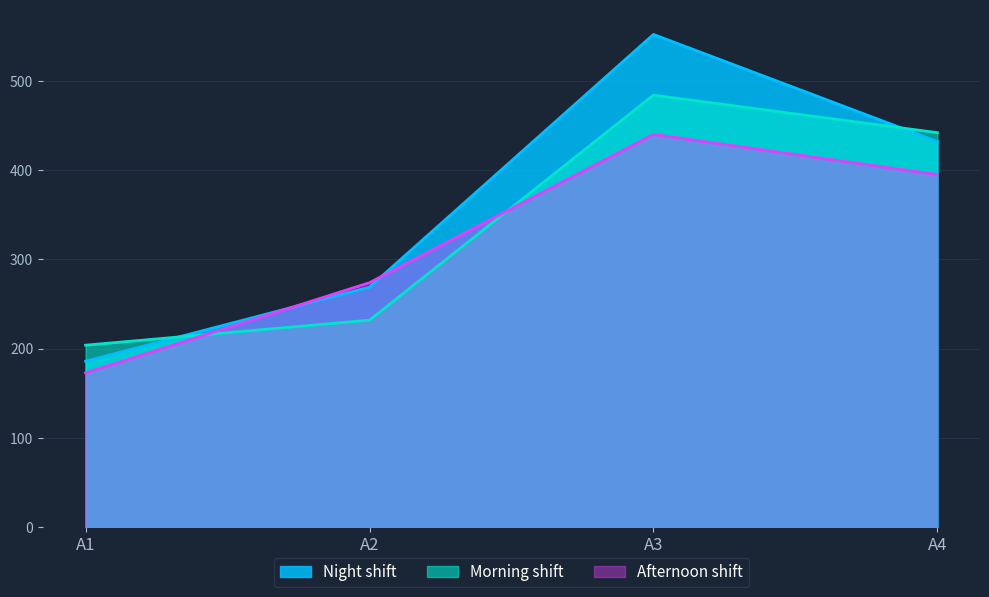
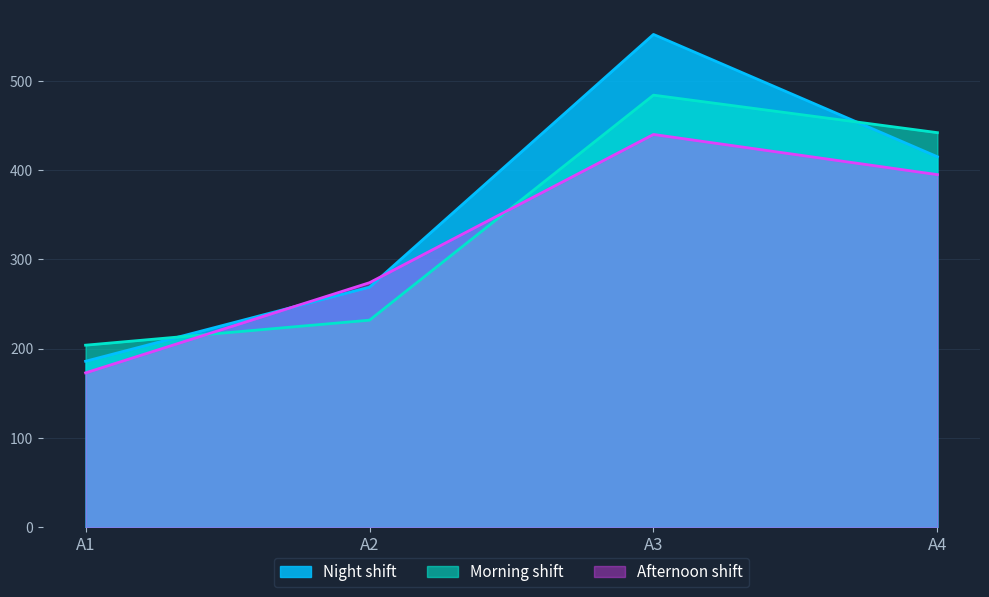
  {
    "Night shift": {
      "A1": 190,
      "A2": 270,
      "A3": 550,
-     "A4": 430
+     "A4": 420
    },
    "Morning shift": {
      "A1": 200,
      "A2": 230,
      "A3": 480,
      "A4": 440
    },
    "Afternoon shift": {
      "A1": 170,
      "A2": 270,
      "A3": 440,
      "A4": 400
    }
  }
